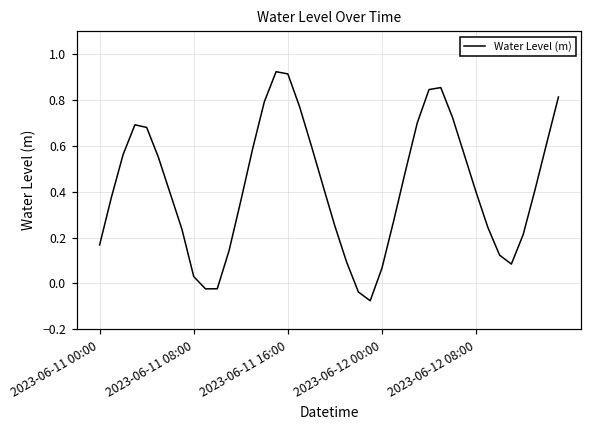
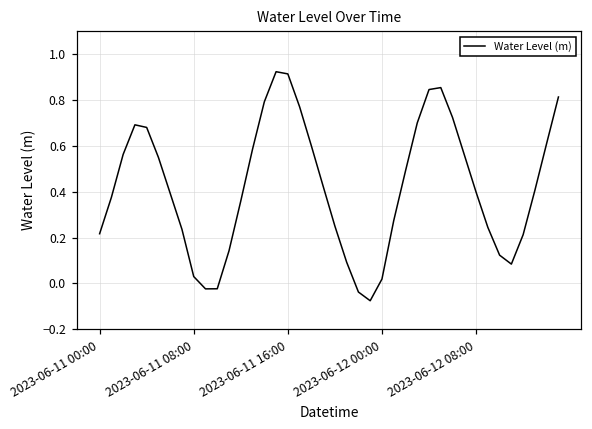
  {
-   "2023-06-11 00:00": 0.17,
+   "2023-06-11 00:00": 0.22,
    "2023-06-11 08:00": 0.03,
    "2023-06-11 16:00": 0.91,
-   "2023-06-12 00:00": 0.07,
+   "2023-06-12 00:00": 0.02,
    "2023-06-12 08:00": 0.40
  }
